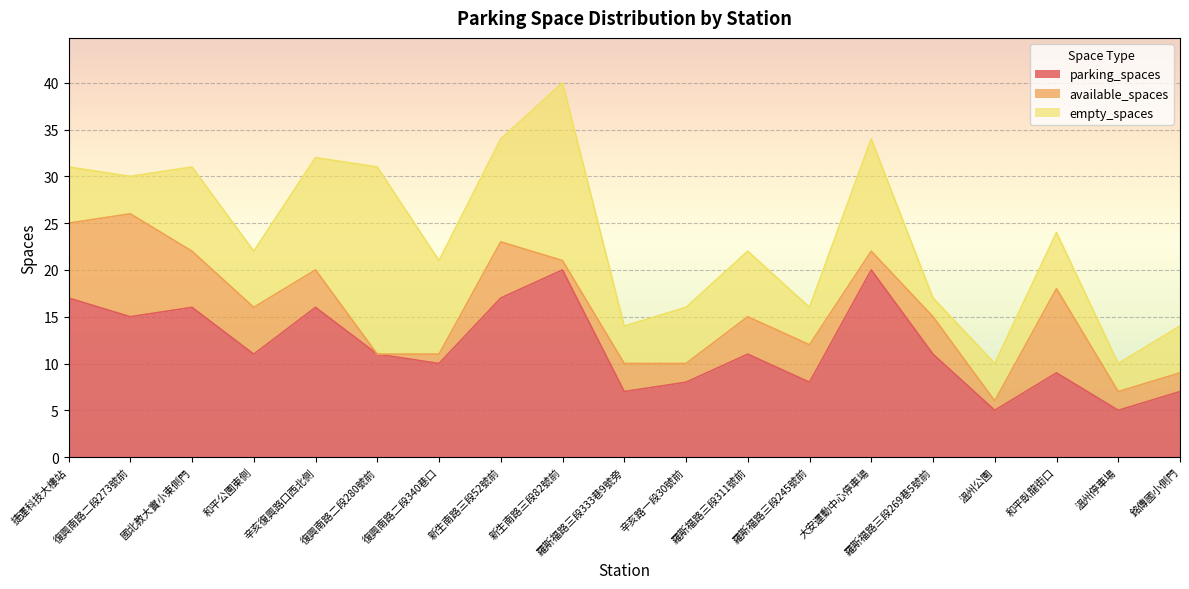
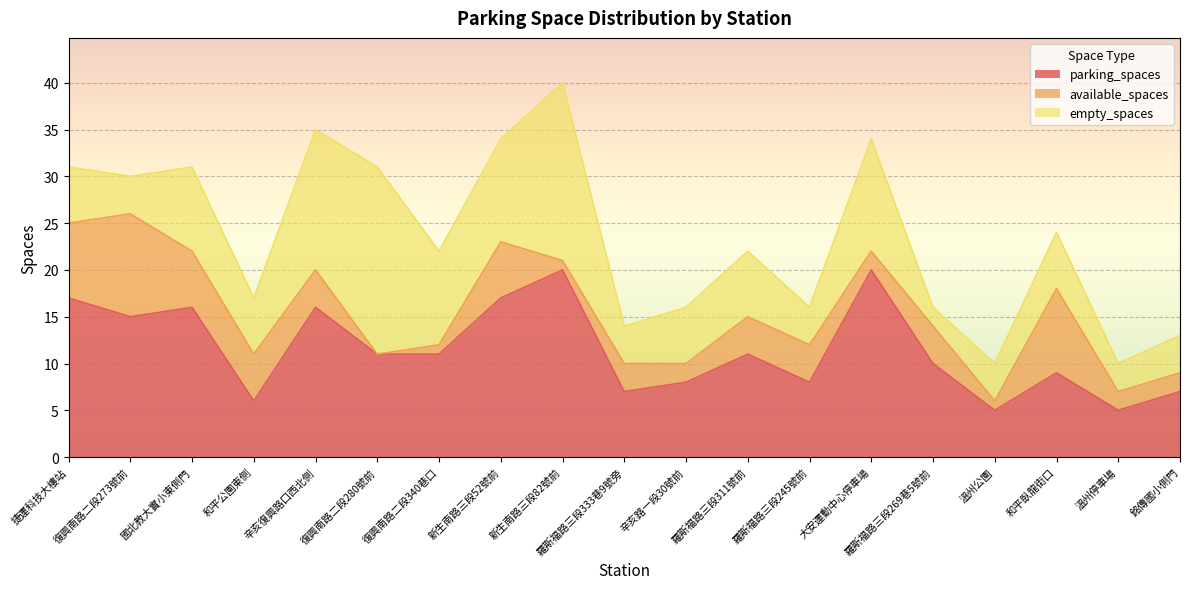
  {
    "parking_spaces": {
      "捷運科技大樓站": 17,
      "復興南路二段273號前": 15,
      "國北教大實小東側門": 16,
-     "和平公園東側": 11,
+     "和平公園東側": 6,
      "辛亥復興路口西北側": 16,
-     "復興南路二段340巷口": 10,
+     "復興南路二段340巷口": 11,
      "新生南路三段52號前": 17,
      "新生南路三段82號前": 20,
      "羅斯福路三段333巷9號旁": 7,
      "辛亥路一段30號前": 8,
      "羅斯福路三段311號前": 11,
      "羅斯福路三段245號前": 8,
      "大安運動中心停車場": 20,
-     "羅斯福路三段269巷5號前": 11,
+     "羅斯福路三段269巷5號前": 10,
      "溫州公園": 5,
      "和平臥龍街口": 9,
      "溫州停車場": 5,
      "銘傳國小側門": 7
    },
    "available_spaces": {
      "捷運科技大樓站": 8,
      "復興南路二段273號前": 11,
      "國北教大實小東側門": 6,
      "和平公園東側": 5,
      "辛亥復興路口西北側": 4,
      "復興南路二段340巷口": 1,
      "新生南路三段52號前": 6,
      "新生南路三段82號前": 1,
      "羅斯福路三段333巷9號旁": 3,
      "辛亥路一段30號前": 2,
      "羅斯福路三段311號前": 4,
      "羅斯福路三段245號前": 4,
      "大安運動中心停車場": 2,
      "羅斯福路三段269巷5號前": 4,
      "溫州公園": 1,
      "和平臥龍街口": 9,
      "溫州停車場": 2,
      "銘傳國小側門": 2
    },
    "empty_spaces": {
      "捷運科技大樓站": 6,
      "復興南路二段273號前": 4,
      "國北教大實小東側門": 9,
      "和平公園東側": 6,
-     "辛亥復興路口西北側": 12,
+     "辛亥復興路口西北側": 15,
      "復興南路二段280號前": 20,
      "復興南路二段340巷口": 10,
      "新生南路三段52號前": 11,
      "新生南路三段82號前": 19,
      "羅斯福路三段333巷9號旁": 4,
      "辛亥路一段30號前": 6,
      "羅斯福路三段311號前": 7,
      "羅斯福路三段245號前": 4,
      "大安運動中心停車場": 12,
      "羅斯福路三段269巷5號前": 2,
      "溫州公園": 4,
      "和平臥龍街口": 6,
      "溫州停車場": 3,
-     "銘傳國小側門": 5
+     "銘傳國小側門": 4
    }
  }
